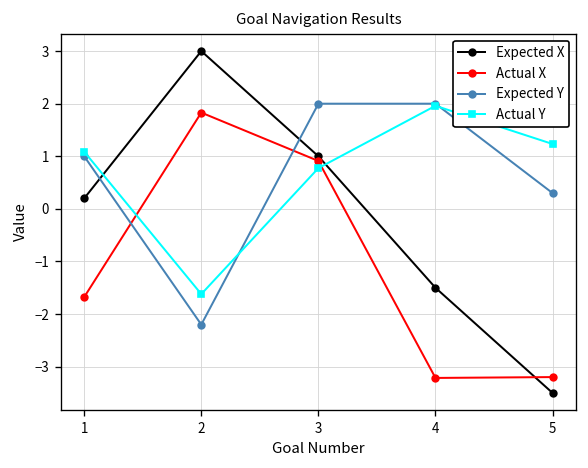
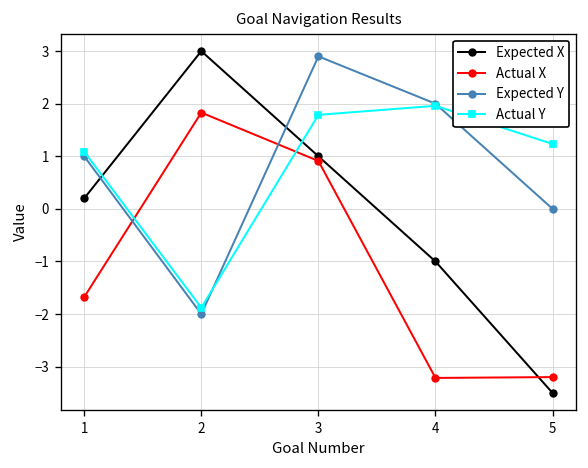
  {
    "Expected X": {
      "1": 0.2,
      "2": 3.0,
      "3": 1.0,
-     "4": -1.5,
+     "4": -1.0,
      "5": -3.5
    },
    "Actual X": {
      "1": -1.7,
      "2": 1.8,
      "3": 0.9,
      "4": -3.2,
      "5": -3.2
    },
    "Expected Y": {
      "1": 1.0,
-     "2": -2.2,
-     "3": 2.0,
-     "5": 0.3
+     "2": -2.0,
+     "3": 2.9,
+     "5": 0.0
    },
    "Actual Y": {
      "1": 1.1,
-     "2": -1.6,
-     "3": 0.8,
+     "2": -1.9,
+     "3": 1.8,
      "5": 1.2
    }
  }
